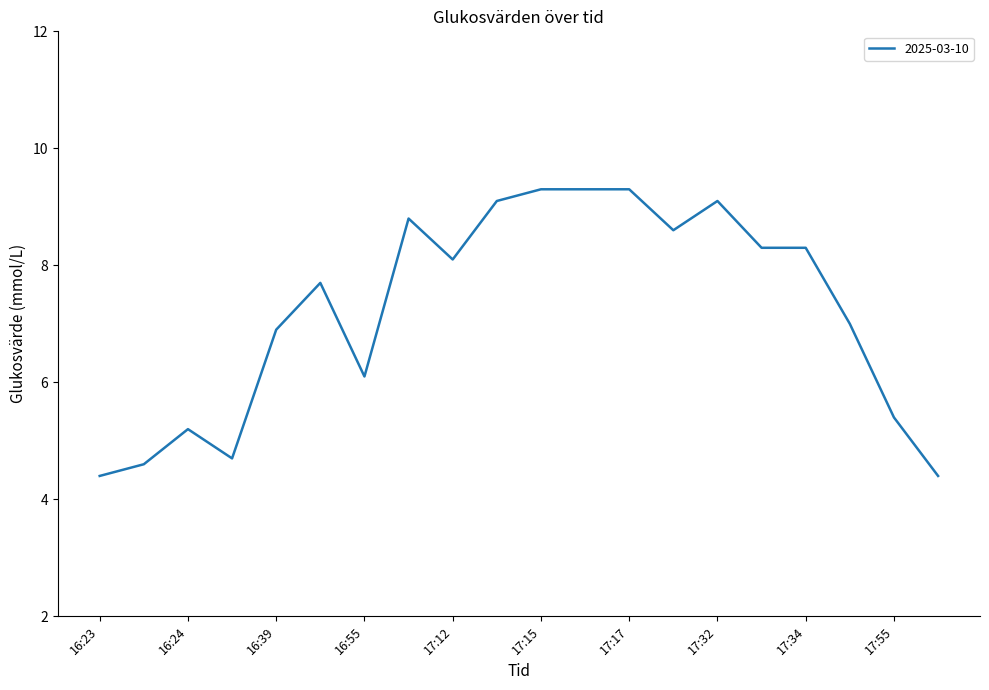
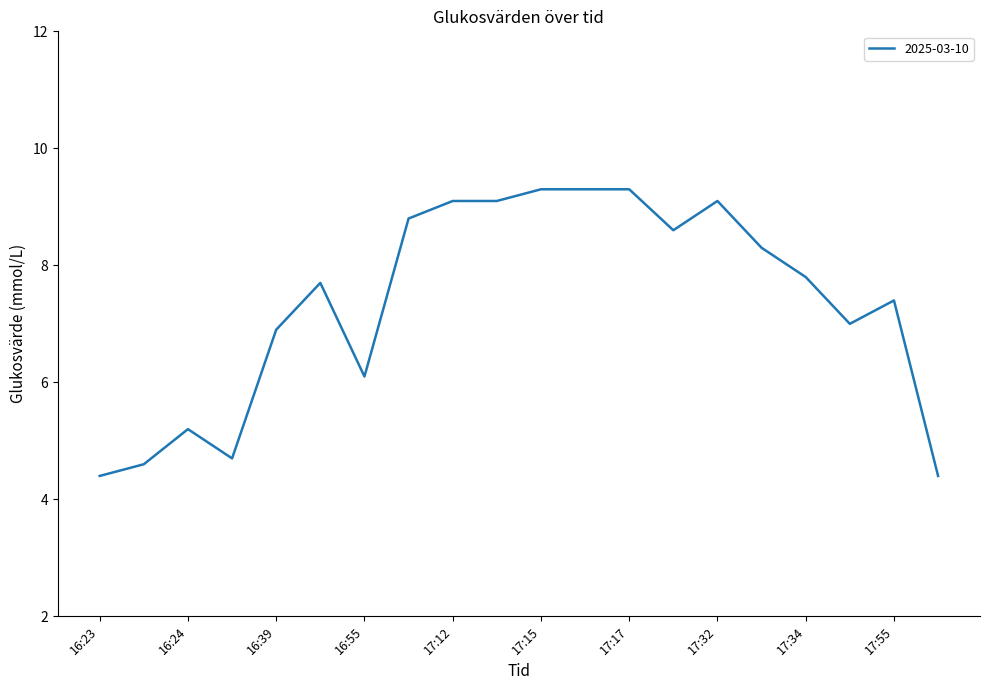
  {
    "16:23": 4.4,
    "16:39": 6.9,
    "16:55": 6.1,
-   "17:12": 8.1,
+   "17:12": 9.1,
    "17:15": 9.3,
    "17:17": 9.3,
    "17:32": 9.1,
-   "17:34": 8.3,
-   "17:55": 5.4
+   "17:34": 7.8,
+   "17:55": 7.4
  }
